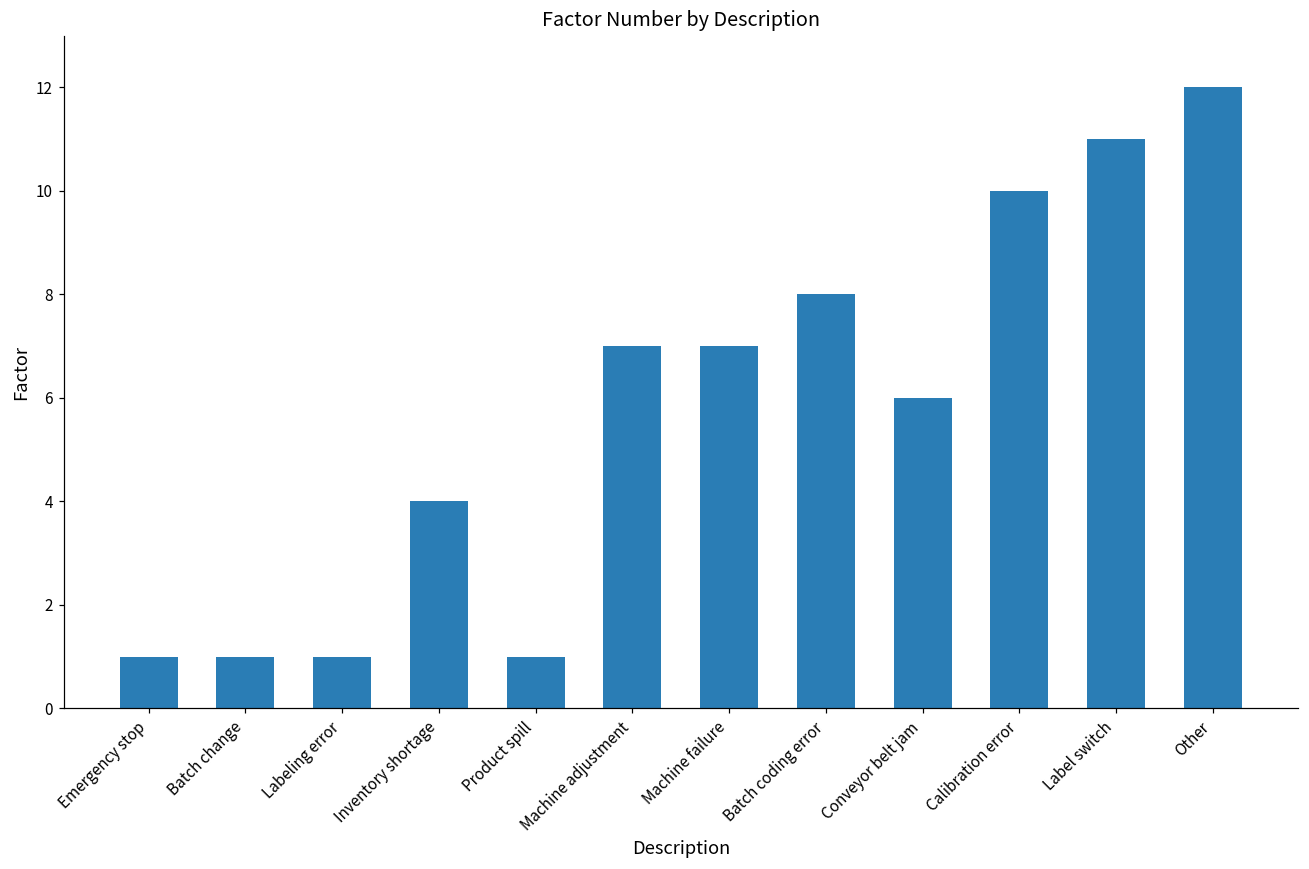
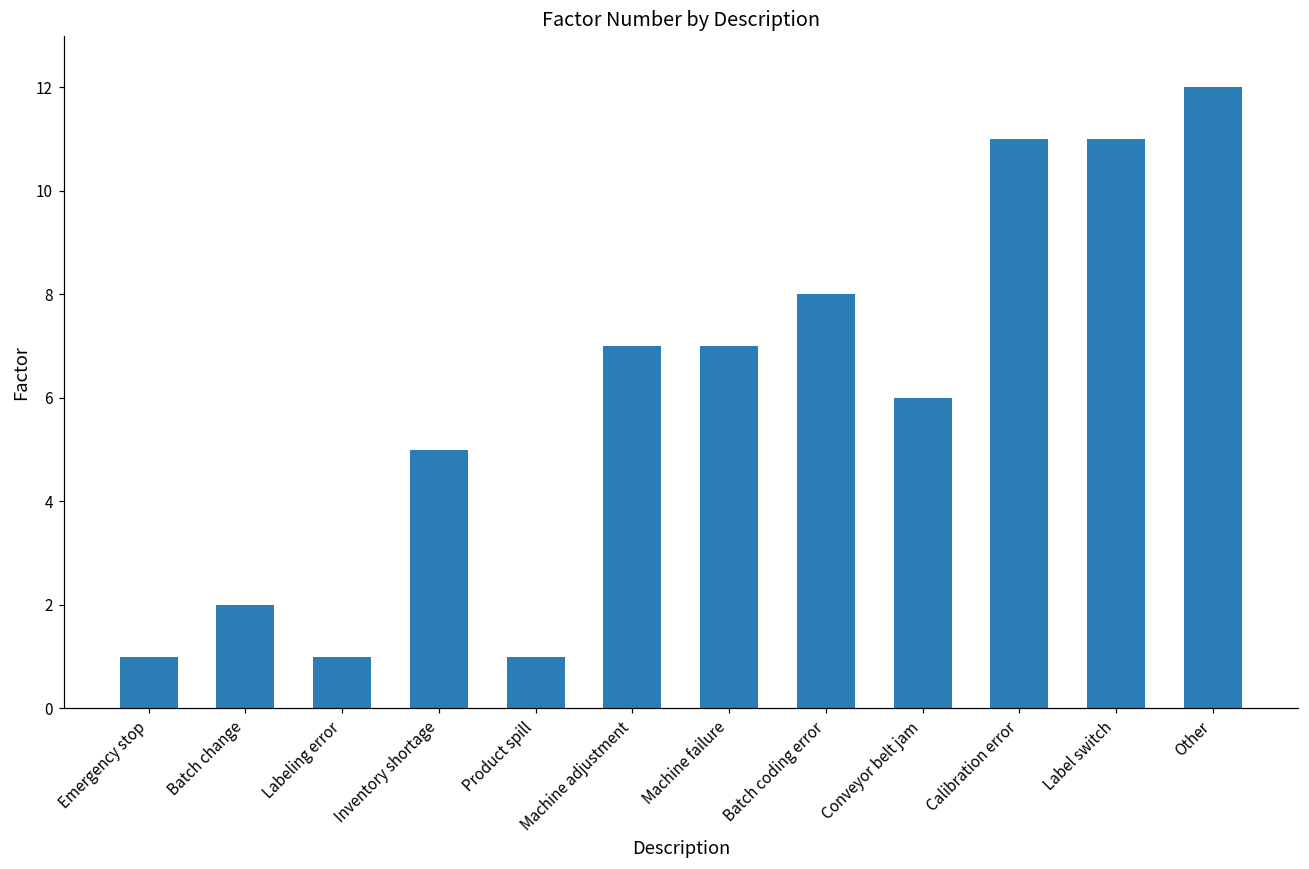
  {
    "Emergency stop": 1,
-   "Batch change": 1,
+   "Batch change": 2,
    "Labeling error": 1,
-   "Inventory shortage": 4,
+   "Inventory shortage": 5,
    "Product spill": 1,
    "Machine adjustment": 7,
    "Machine failure": 7,
    "Batch coding error": 8,
    "Conveyor belt jam": 6,
-   "Calibration error": 10,
+   "Calibration error": 11,
    "Label switch": 11,
    "Other": 12
  }
